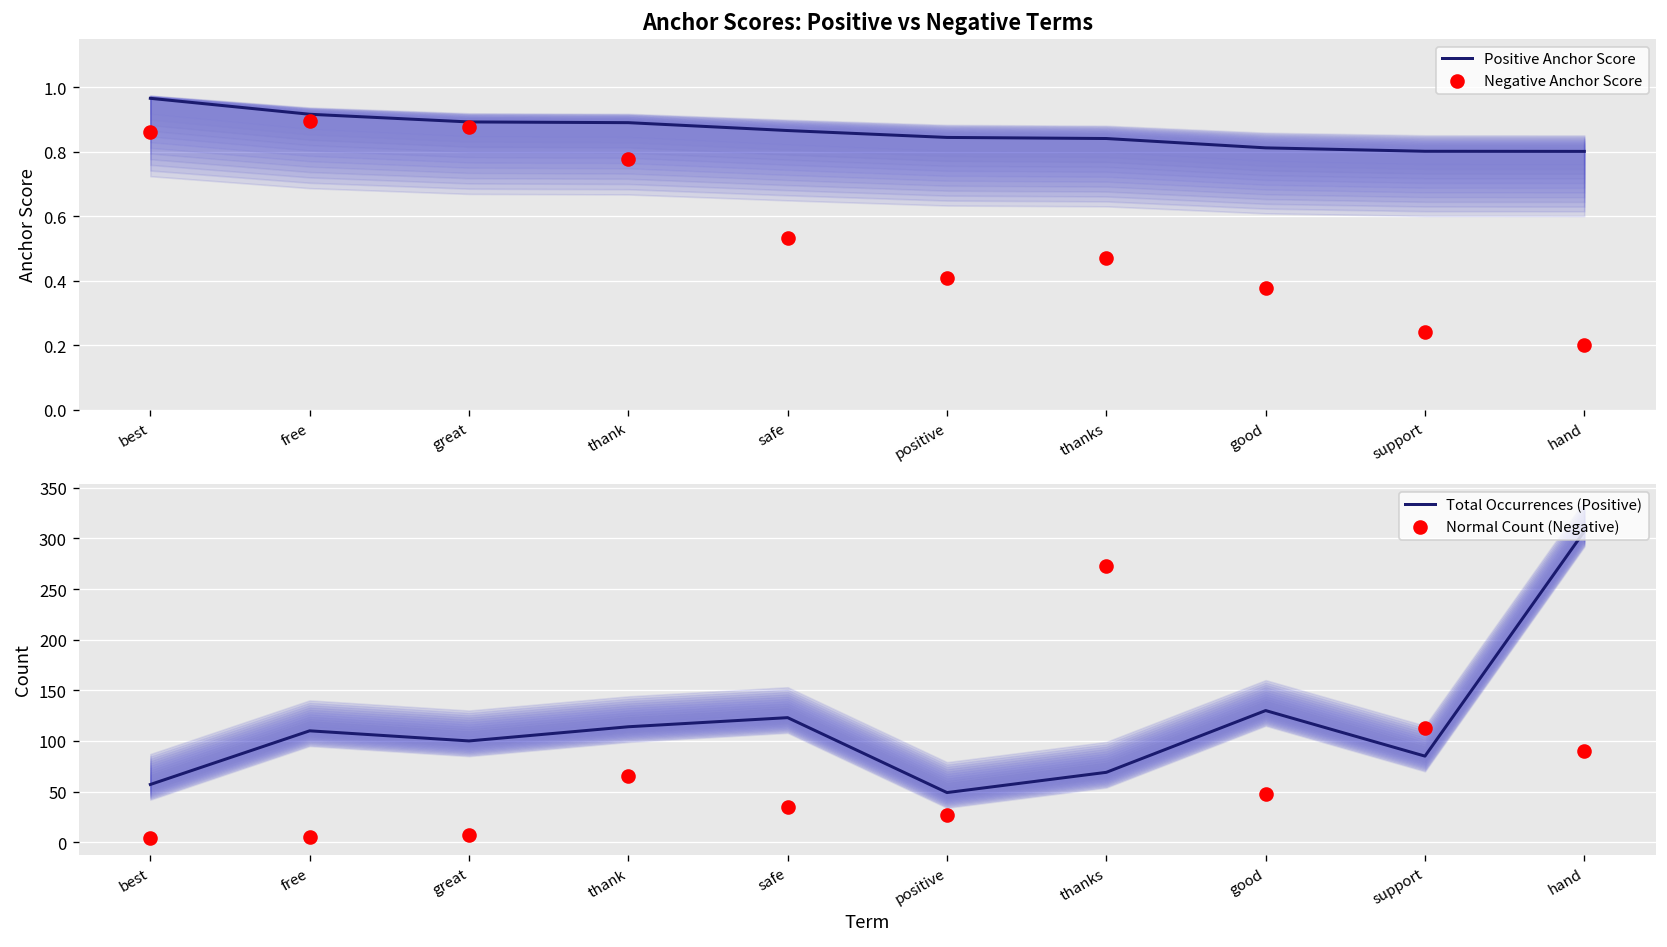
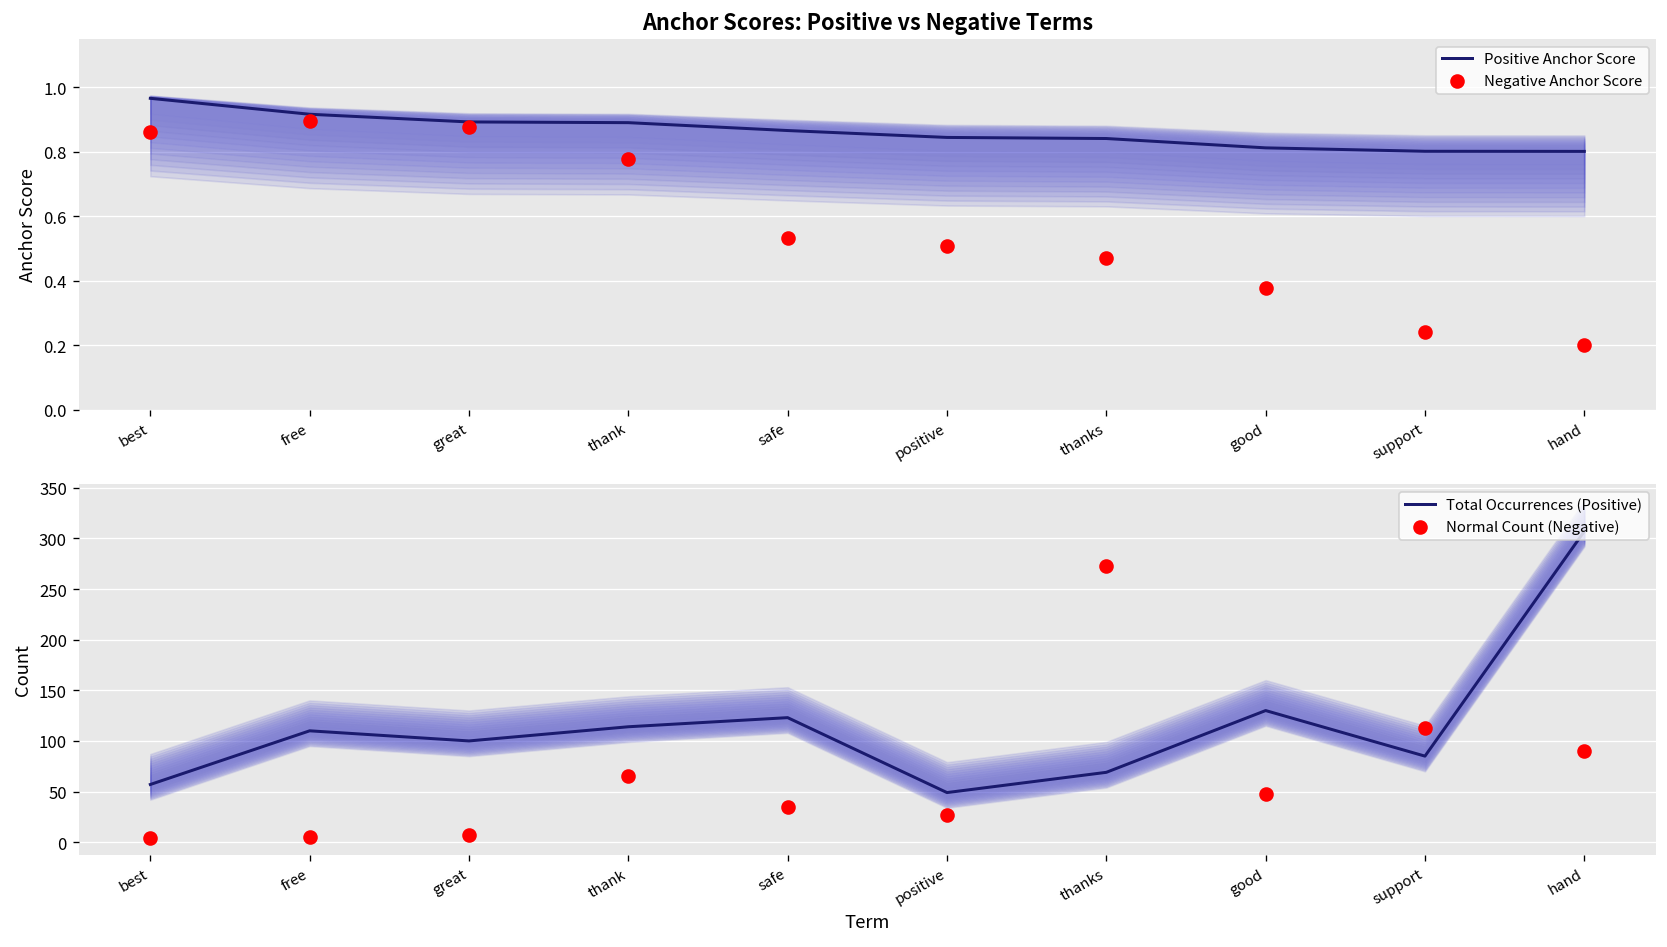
  {
    "Anchor Scores: Positive vs Negative Terms": {
      "Positive Anchor Score": {
        "support": 0.80,
        "hand": 0.80
      },
      "Negative Anchor Score": {
-       "positive": 0.41
+       "positive": 0.51
      }
    }
  }
